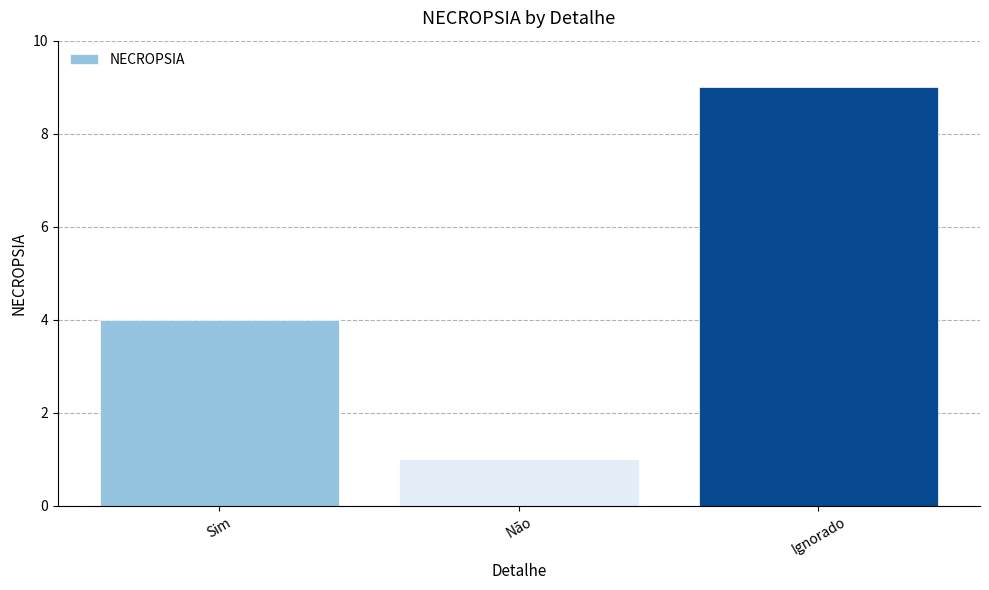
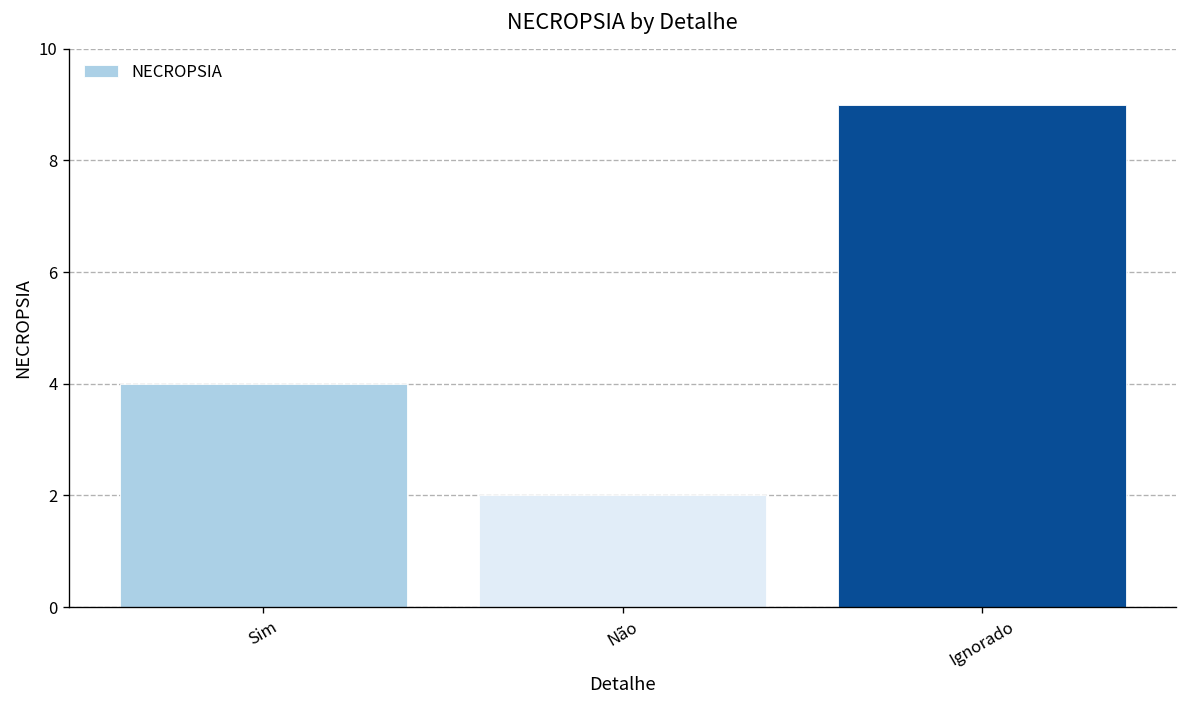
  {
    "Sim": 4,
-   "Não": 1,
+   "Não": 2,
    "Ignorado": 9
  }
